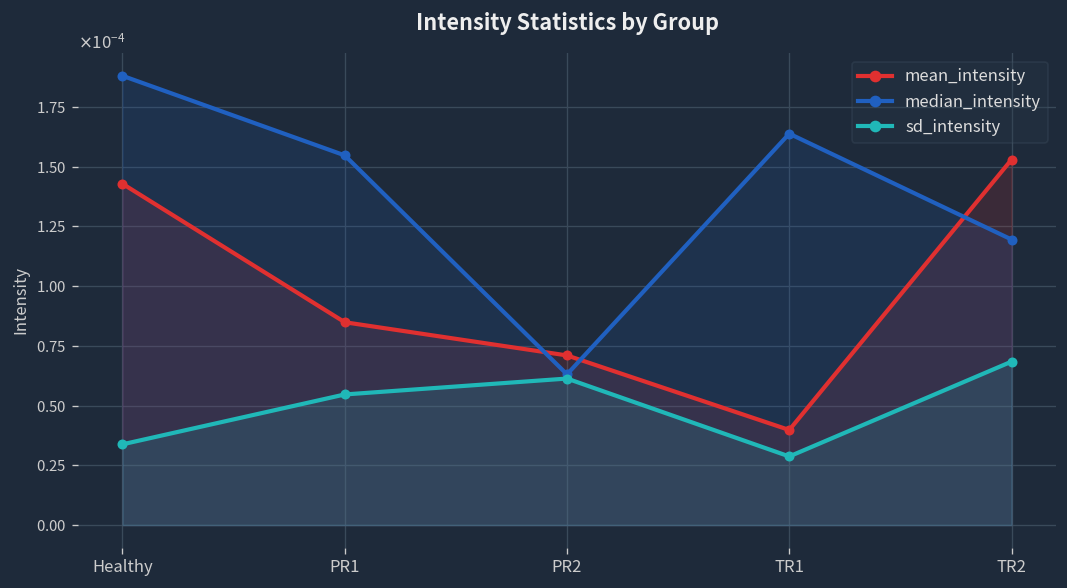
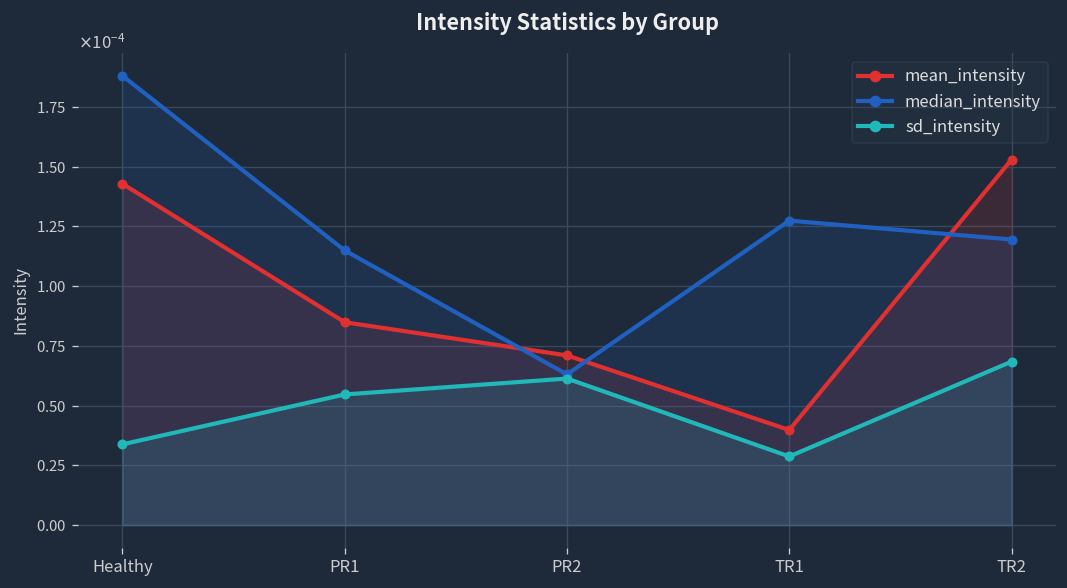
  {
    "mean_intensity": {
      "Healthy": 0.000143,
      "PR1": 0.000085,
      "PR2": 0.000071,
      "TR1": 0.000040,
      "TR2": 0.000153
    },
    "median_intensity": {
      "Healthy": 0.000188,
-     "PR1": 0.000155,
+     "PR1": 0.000115,
      "PR2": 0.000063,
-     "TR1": 0.000164,
+     "TR1": 0.000127,
      "TR2": 0.000120
    },
    "sd_intensity": {
      "Healthy": 0.000034,
      "PR1": 0.000055,
      "PR2": 0.000061,
      "TR1": 0.000029,
      "TR2": 0.000068
    }
  }
